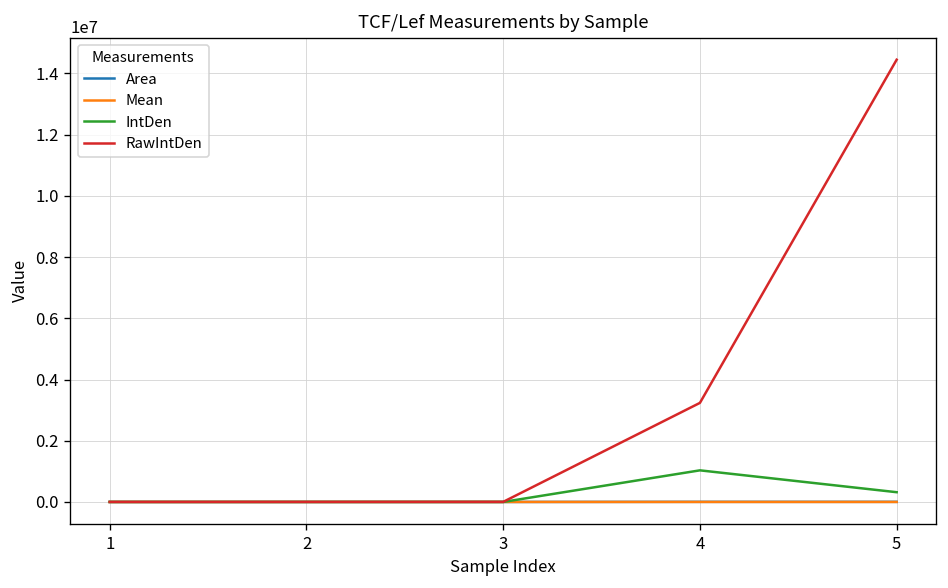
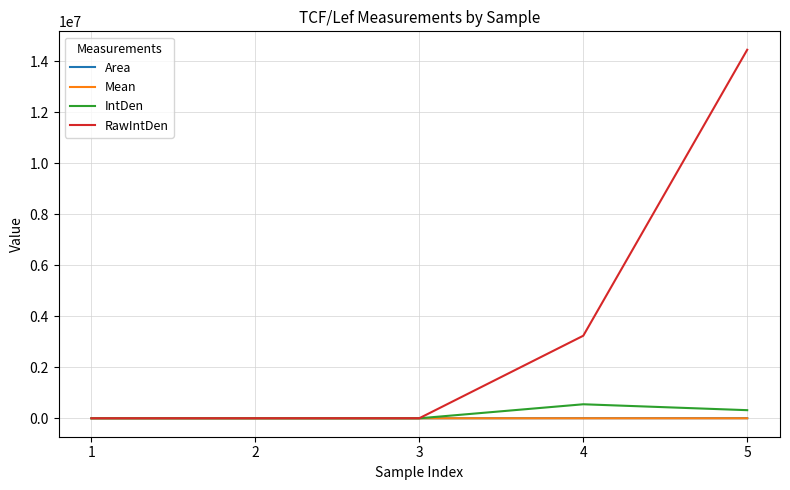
  {
    "Mean": {
      "4": 0,
      "5": 0
    },
    "IntDen": {
-     "4": 1000000,
+     "4": 500000,
      "5": 300000
    },
    "RawIntDen": {
      "4": 3200000,
      "5": 14400000
    }
  }
